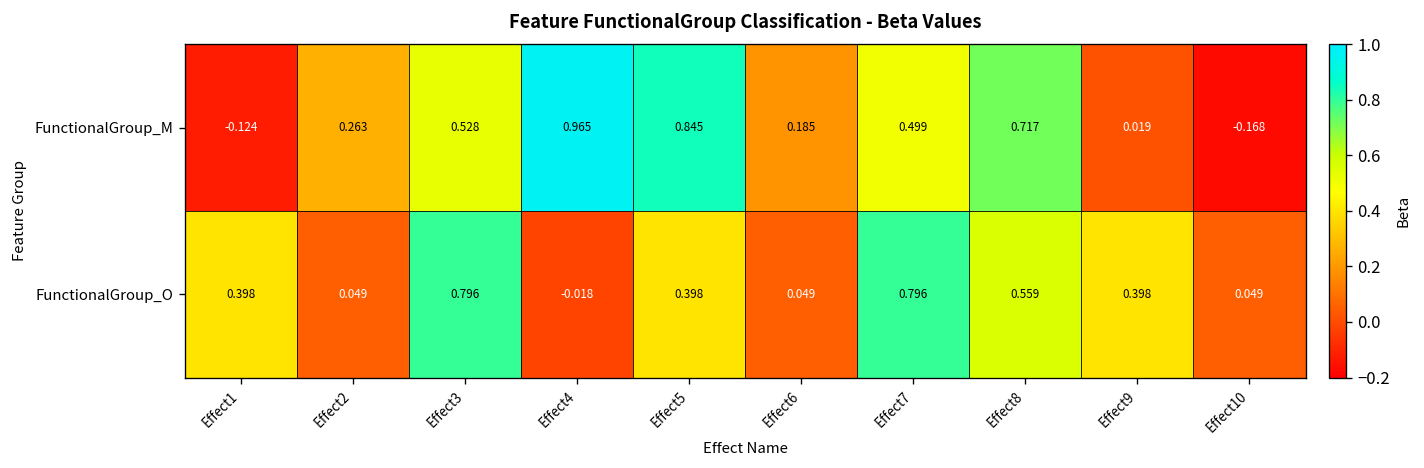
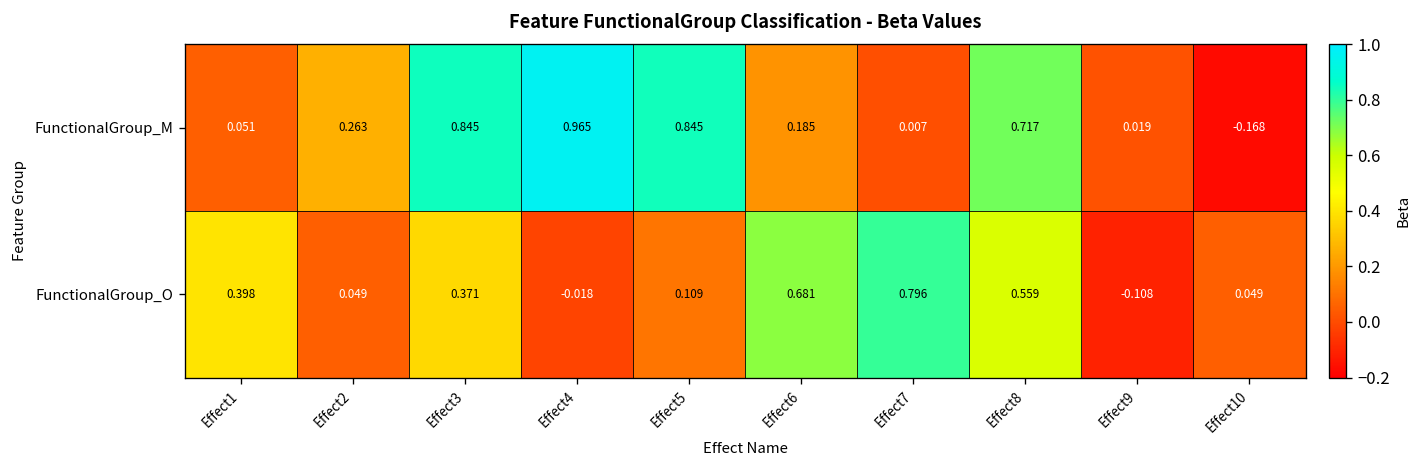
  {
    "FunctionalGroup_M": {
-     "Effect1": -0.124,
+     "Effect1": 0.051,
      "Effect2": 0.263,
-     "Effect3": 0.528,
+     "Effect3": 0.845,
      "Effect4": 0.965,
      "Effect5": 0.845,
      "Effect6": 0.185,
-     "Effect7": 0.499,
+     "Effect7": 0.007,
      "Effect8": 0.717,
      "Effect9": 0.019,
      "Effect10": -0.168
    },
    "FunctionalGroup_O": {
      "Effect1": 0.398,
      "Effect2": 0.049,
-     "Effect3": 0.796,
+     "Effect3": 0.371,
      "Effect4": -0.018,
-     "Effect5": 0.398,
-     "Effect6": 0.049,
+     "Effect5": 0.109,
+     "Effect6": 0.681,
      "Effect7": 0.796,
      "Effect8": 0.559,
-     "Effect9": 0.398,
+     "Effect9": -0.108,
      "Effect10": 0.049
    }
  }
